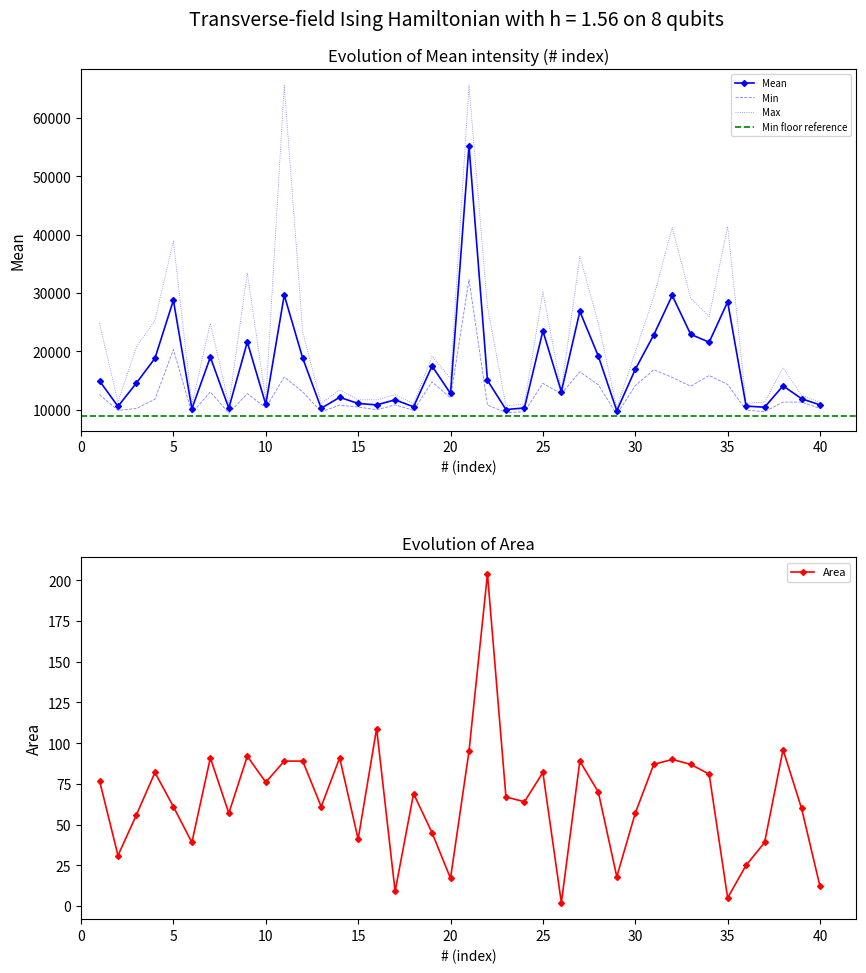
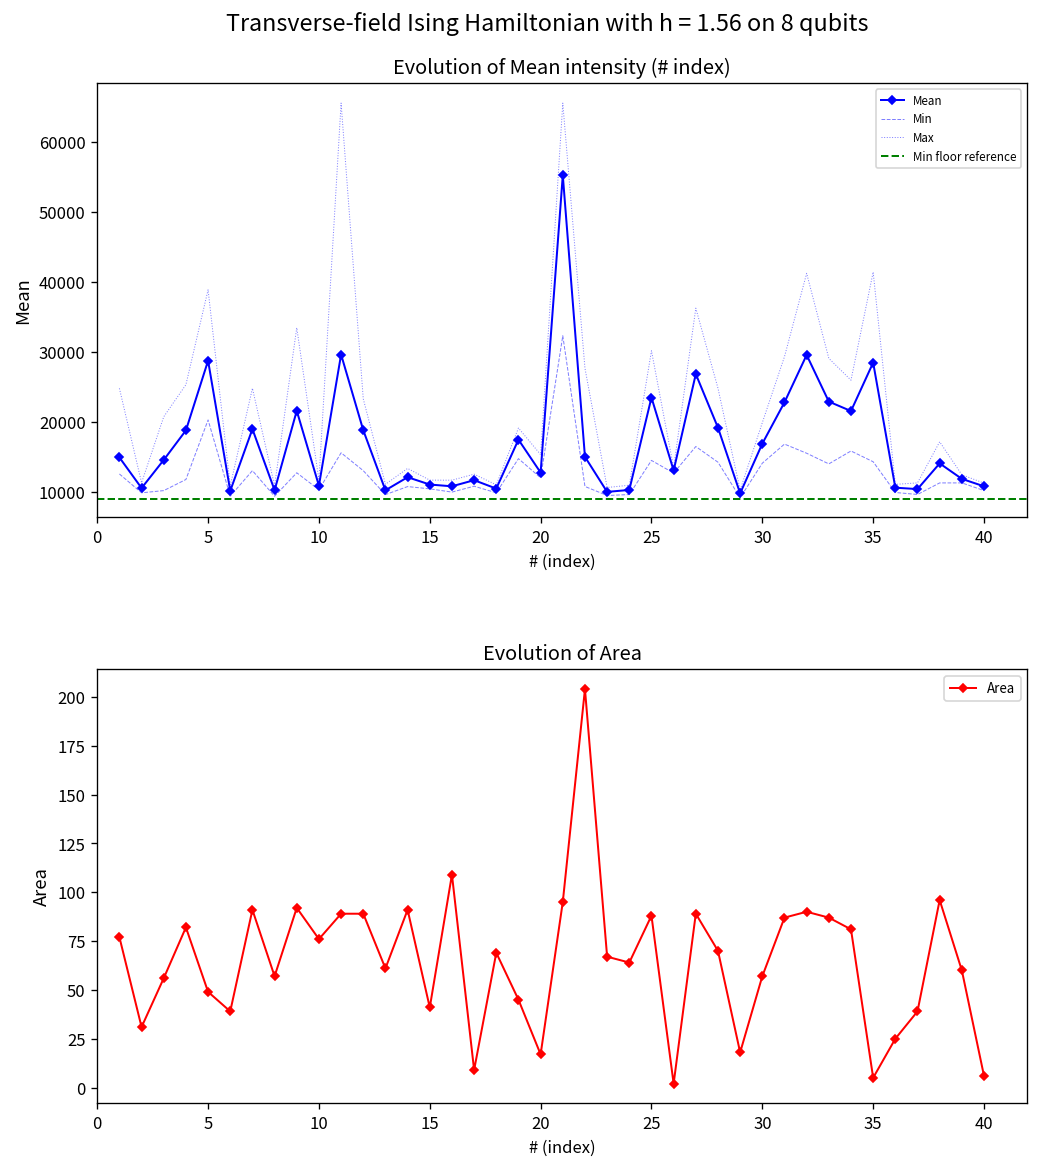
  {
    "Evolution of Area": {
-     "5": 61,
+     "5": 49,
      "10": 76,
      "15": 41,
      "20": 17,
-     "25": 82,
+     "25": 88,
      "30": 57,
      "35": 5,
-     "40": 12
+     "40": 6
    }
  }
